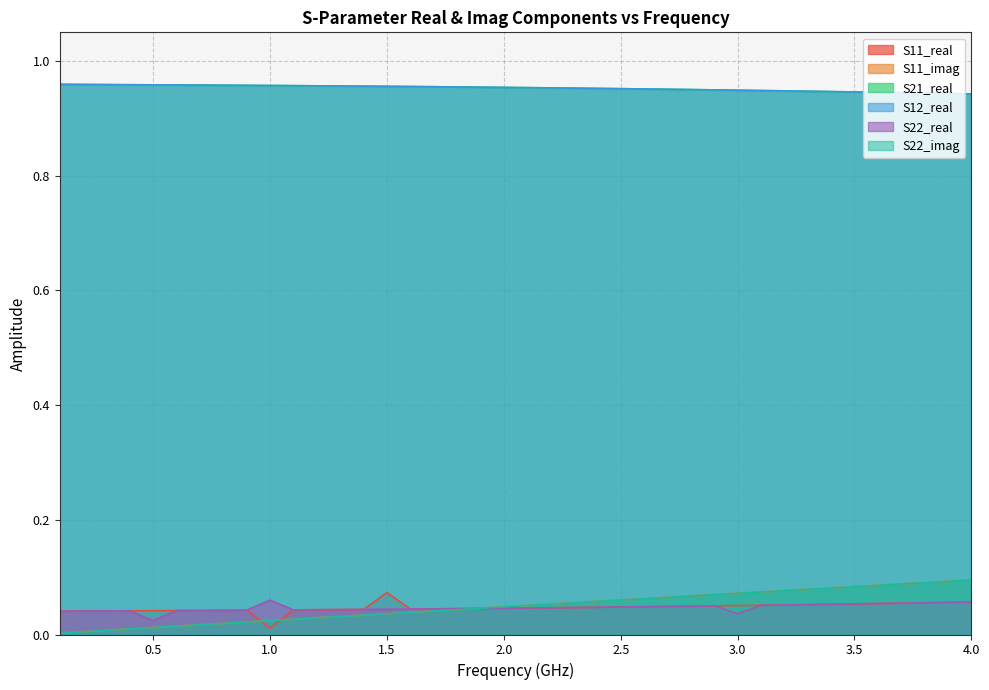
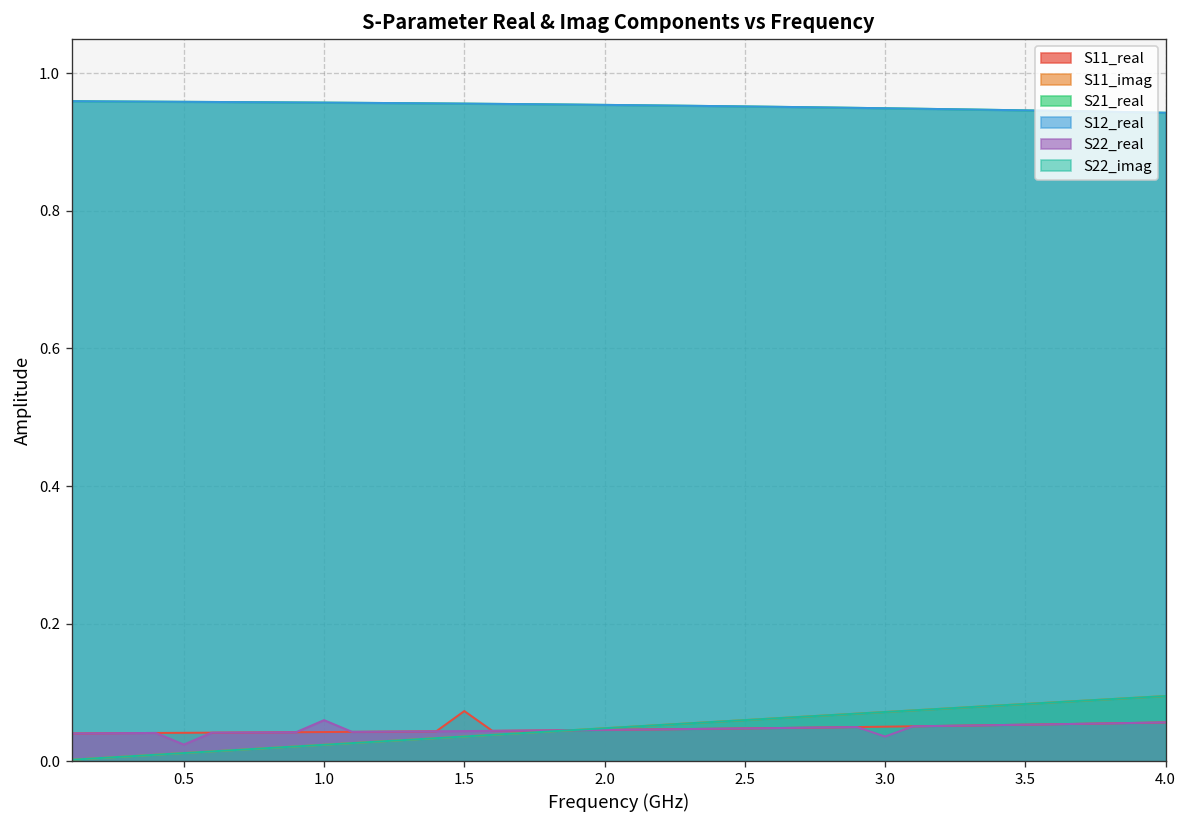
  {
    "S11_real": {
      "0.5": 0.04,
-     "1.0": 0.01,
+     "1.0": 0.04,
      "1.5": 0.07,
      "3.0": 0.05
    },
    "S22_real": {
      "0.5": 0.02,
      "1.0": 0.06,
      "1.5": 0.04,
      "3.0": 0.04
    }
  }
